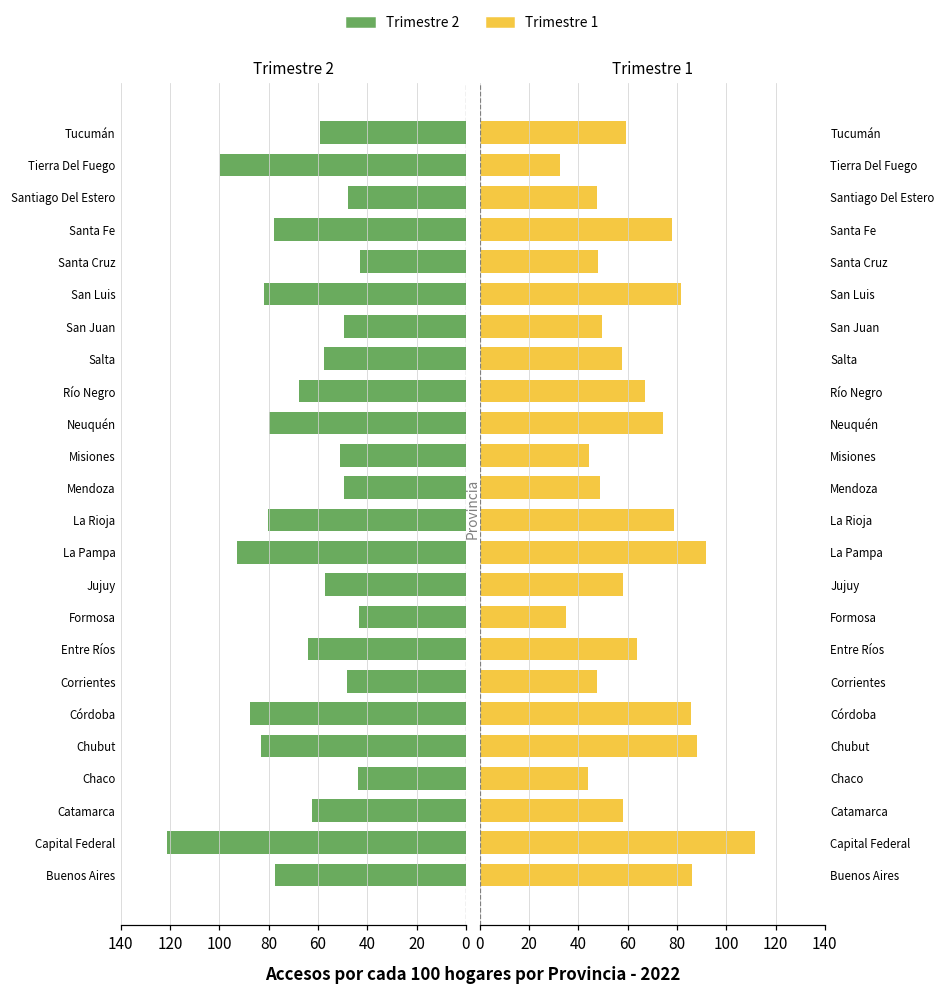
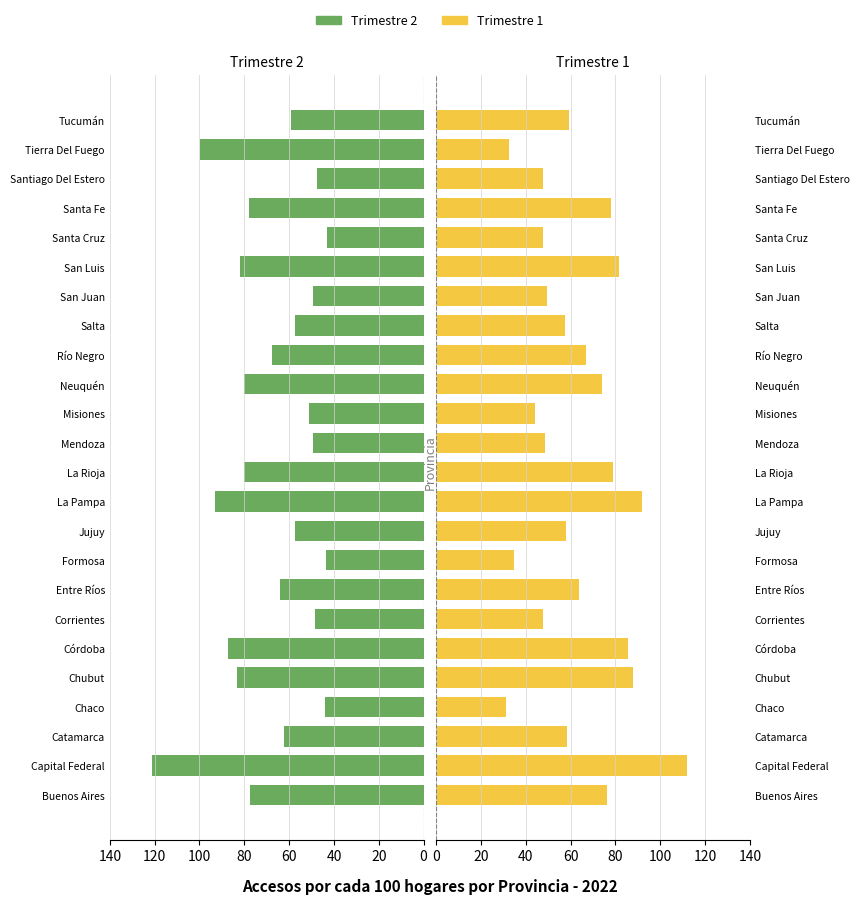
  {
    "Trimestre 1": {
      "Tucumán": 59,
      "Tierra Del Fuego": 33,
      "Santiago Del Estero": 48,
      "Santa Fe": 78,
      "Santa Cruz": 48,
      "San Luis": 82,
      "San Juan": 49,
      "Salta": 58,
      "Río Negro": 67,
      "Neuquén": 74,
      "Misiones": 44,
      "Mendoza": 49,
      "La Rioja": 79,
      "La Pampa": 92,
      "Jujuy": 58,
      "Formosa": 35,
      "Entre Ríos": 64,
      "Corrientes": 48,
      "Córdoba": 86,
      "Chubut": 88,
-     "Chaco": 44,
+     "Chaco": 31,
      "Catamarca": 58,
      "Capital Federal": 112,
-     "Buenos Aires": 86
+     "Buenos Aires": 76
    }
  }
